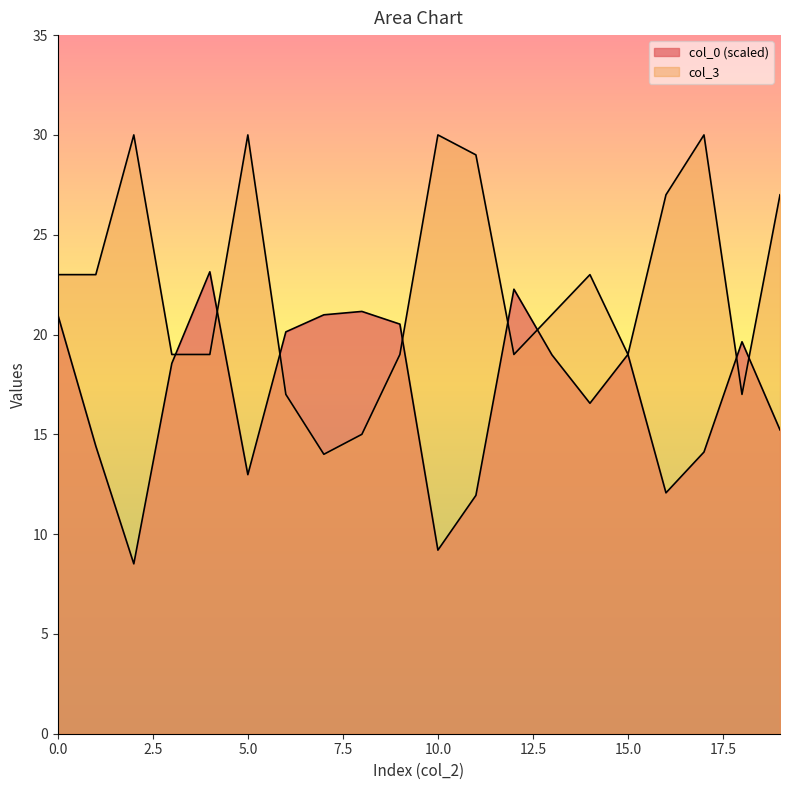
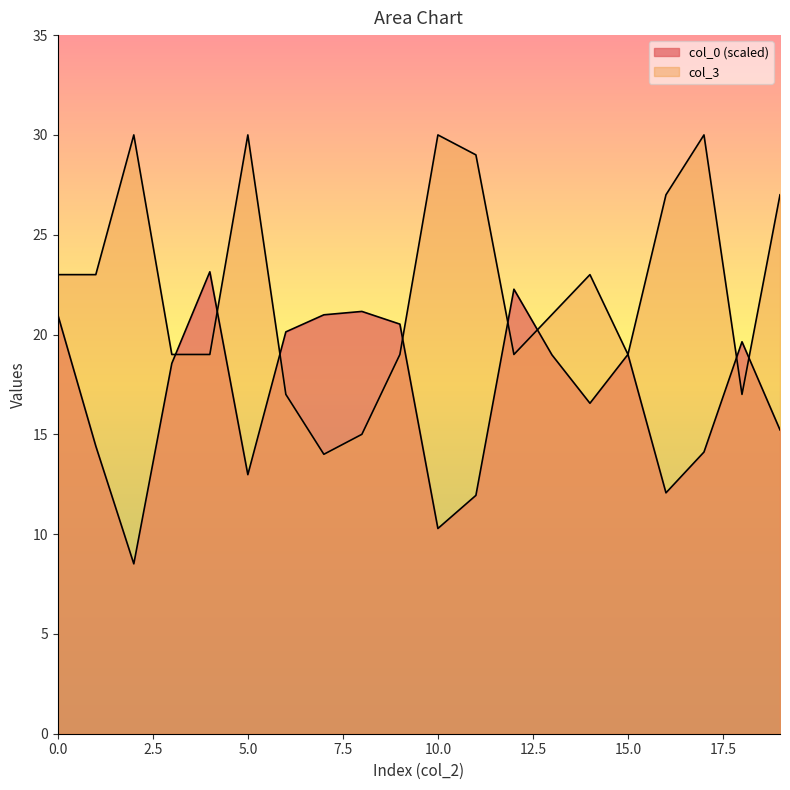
  {
    "col_0 (scaled)": {
      "0.0": 21.0,
      "5.0": 13.0,
-     "10.0": 9.2
+     "10.0": 10.3
    },
    "col_3": {
      "0.0": 23.0,
      "5.0": 30.0,
      "10.0": 30.0
    }
  }
